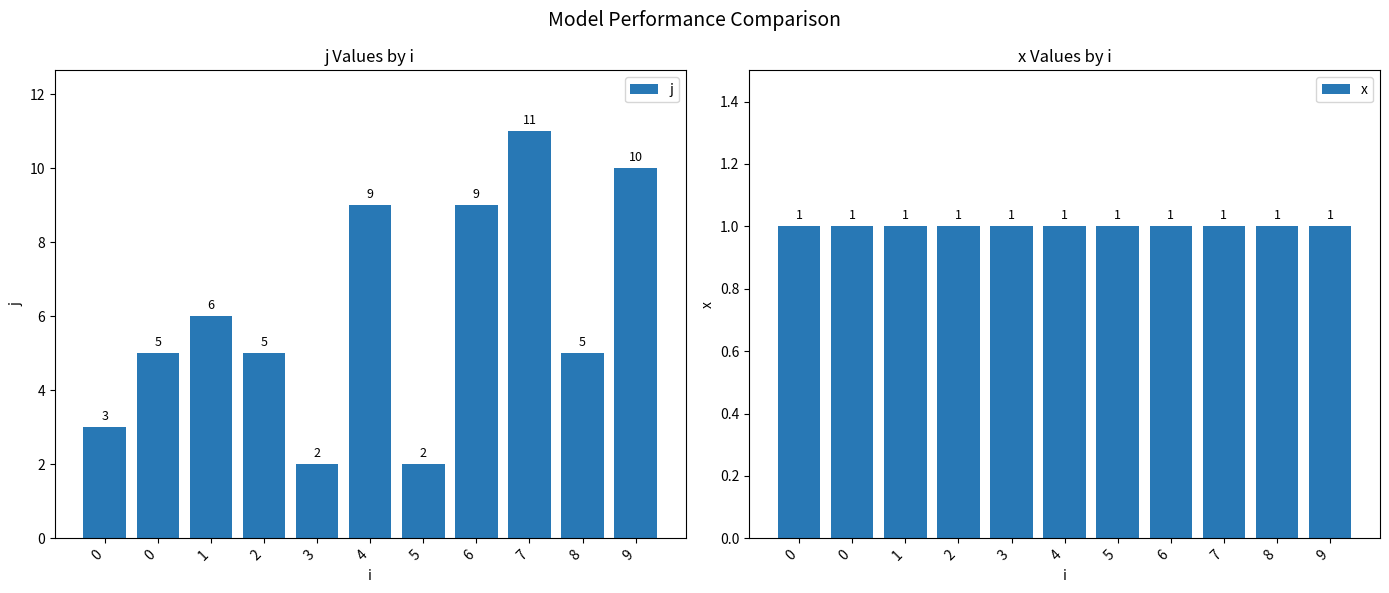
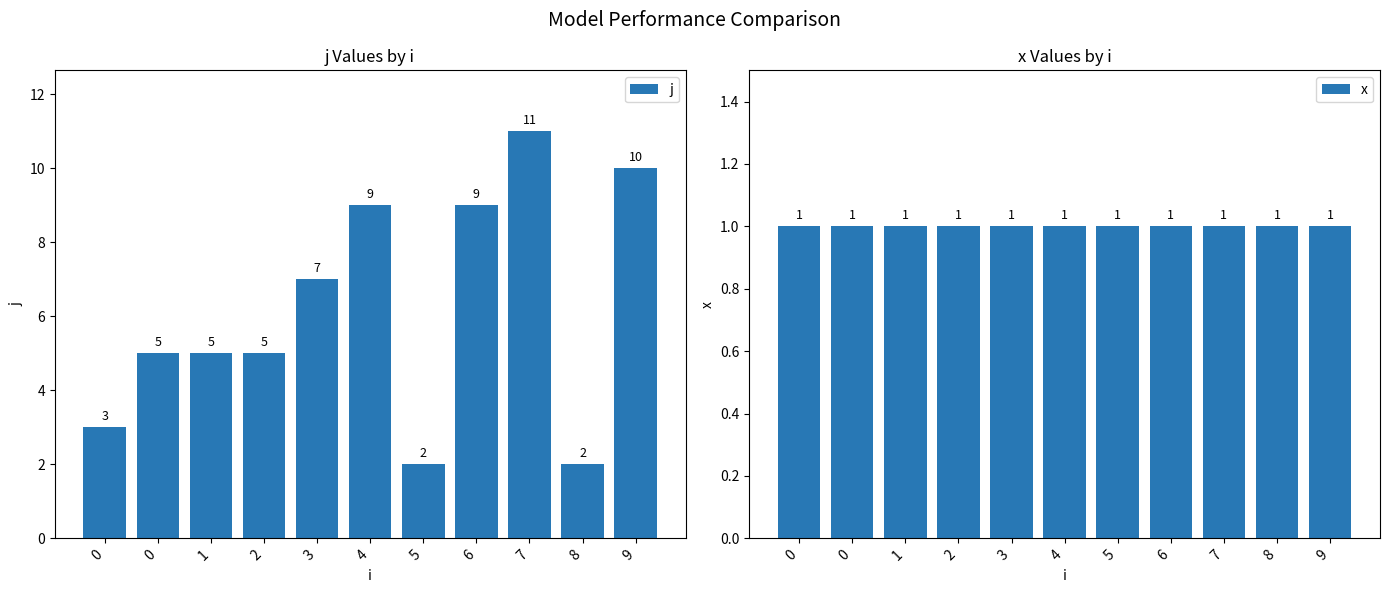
  {
    "j Values by i": {
-     "1": 6,
+     "1": 5,
      "2": 5,
-     "3": 2,
+     "3": 7,
      "4": 9,
      "5": 2,
      "6": 9,
      "7": 11,
-     "8": 5,
+     "8": 2,
      "9": 10
    },
    "x Values by i": {
      "1": 1,
      "2": 1,
      "3": 1,
      "4": 1,
      "5": 1,
      "6": 1,
      "7": 1,
      "8": 1,
      "9": 1
    }
  }
